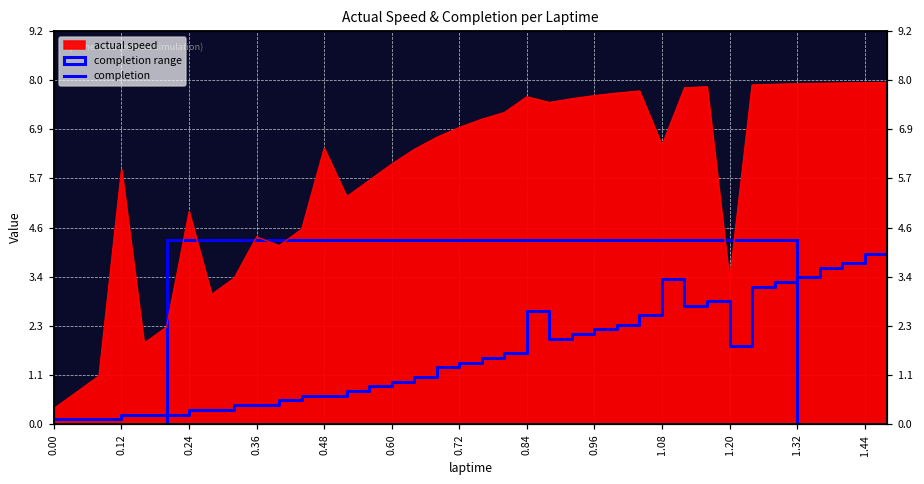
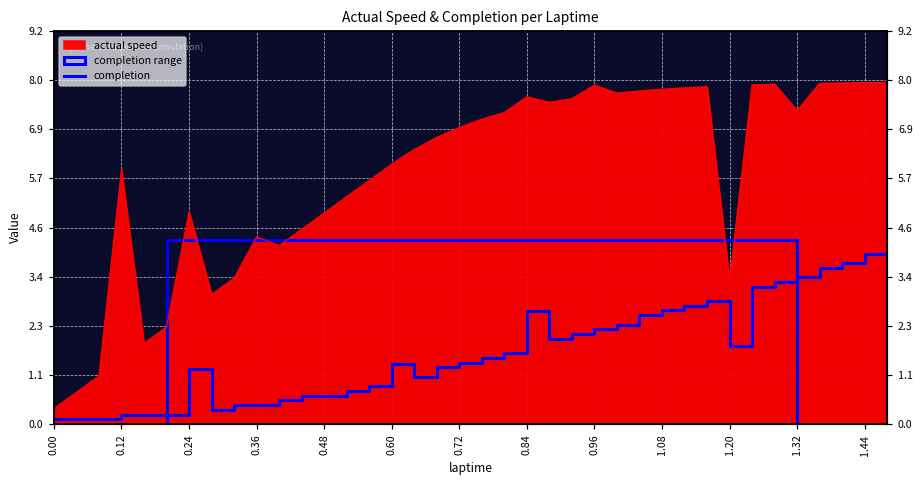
  {
    "actual speed": {
      "0.00": 0.4,
      "0.12": 5.9,
      "0.24": 5.0,
      "0.36": 4.4,
-     "0.48": 6.4,
+     "0.48": 4.9,
      "0.60": 6.1,
      "0.72": 6.9,
      "0.84": 7.6,
-     "0.96": 7.7,
-     "1.08": 6.5,
+     "0.96": 7.9,
+     "1.08": 7.8,
      "1.20": 3.4,
-     "1.32": 7.9,
+     "1.32": 7.3,
      "1.44": 8.0
    },
    "completion": {
      "0.00": 0.1,
      "0.12": 0.2,
-     "0.24": 0.3,
+     "0.24": 1.3,
      "0.36": 0.4,
      "0.48": 0.7,
-     "0.60": 1.0,
+     "0.60": 1.4,
      "0.72": 1.4,
      "0.84": 2.6,
      "0.96": 2.2,
-     "1.08": 3.4,
+     "1.08": 2.7,
      "1.20": 1.8,
      "1.32": 3.4,
      "1.44": 4.0
    }
  }
